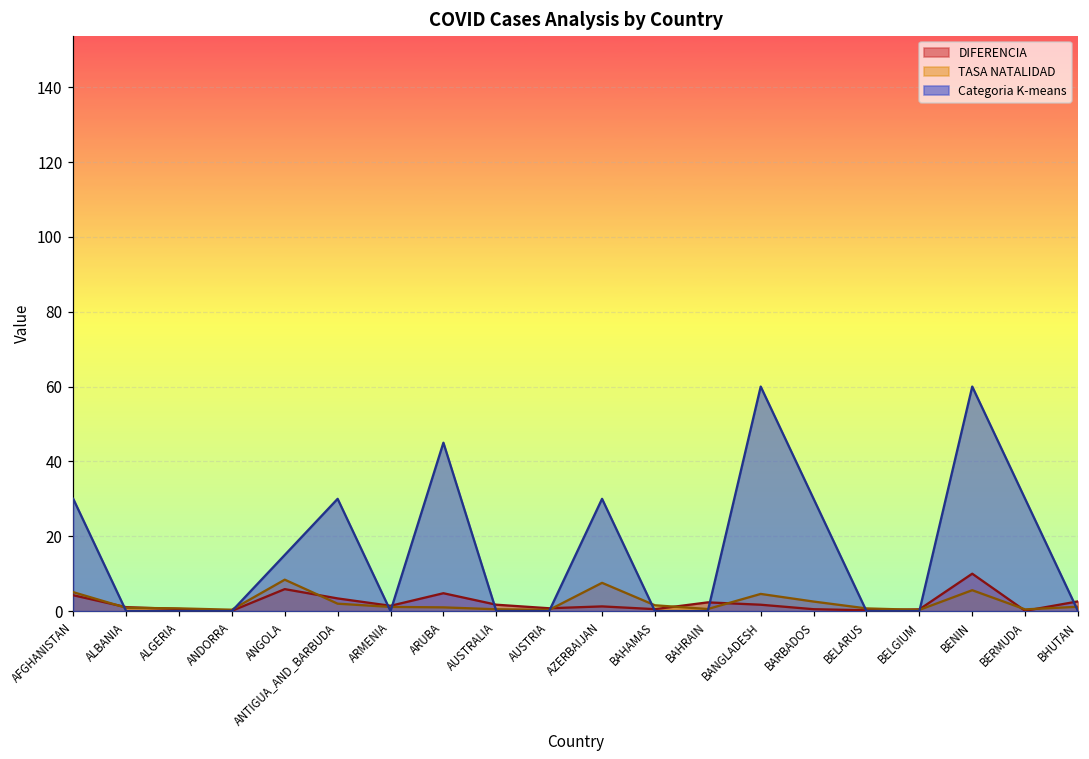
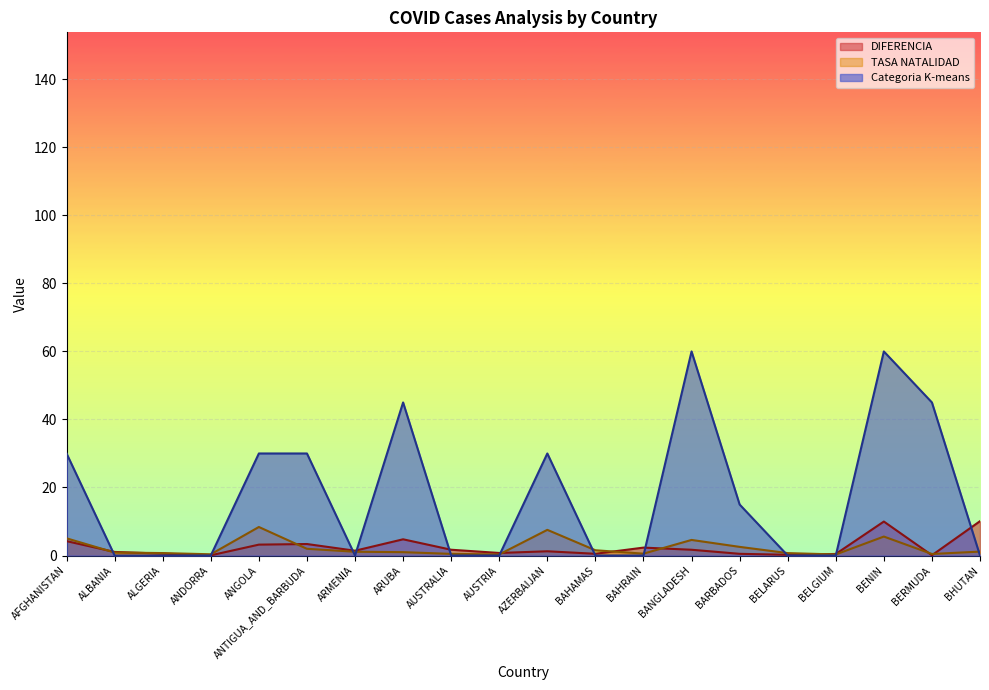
  {
    "DIFERENCIA": {
      "AFGHANISTAN": 4,
-     "ANGOLA": 6,
+     "ANGOLA": 3,
      "ANTIGUA_AND_BARBUDA": 3,
      "ARUBA": 5,
      "AUSTRALIA": 2,
      "AZERBAIJAN": 1,
      "BAHRAIN": 2,
      "BANGLADESH": 2,
      "BARBADOS": 1,
      "BENIN": 10,
-     "BHUTAN": 3
+     "BHUTAN": 10
    },
    "TASA NATALIDAD": {
      "AFGHANISTAN": 5,
      "ANGOLA": 8,
      "ANTIGUA_AND_BARBUDA": 2,
      "ARUBA": 1,
      "AZERBAIJAN": 8,
      "BAHAMAS": 2,
      "BANGLADESH": 5,
      "BARBADOS": 3,
      "BENIN": 6,
      "BHUTAN": 1
    },
    "Categoria K-means": {
      "AFGHANISTAN": 30,
      "ALBANIA": 0,
-     "ANGOLA": 15,
+     "ANGOLA": 30,
      "ANTIGUA_AND_BARBUDA": 30,
      "ARMENIA": 0,
      "ARUBA": 45,
      "AZERBAIJAN": 30,
      "BANGLADESH": 60,
-     "BARBADOS": 30,
+     "BARBADOS": 15,
      "BENIN": 60,
-     "BERMUDA": 30,
+     "BERMUDA": 45,
      "BHUTAN": 0
    }
  }
